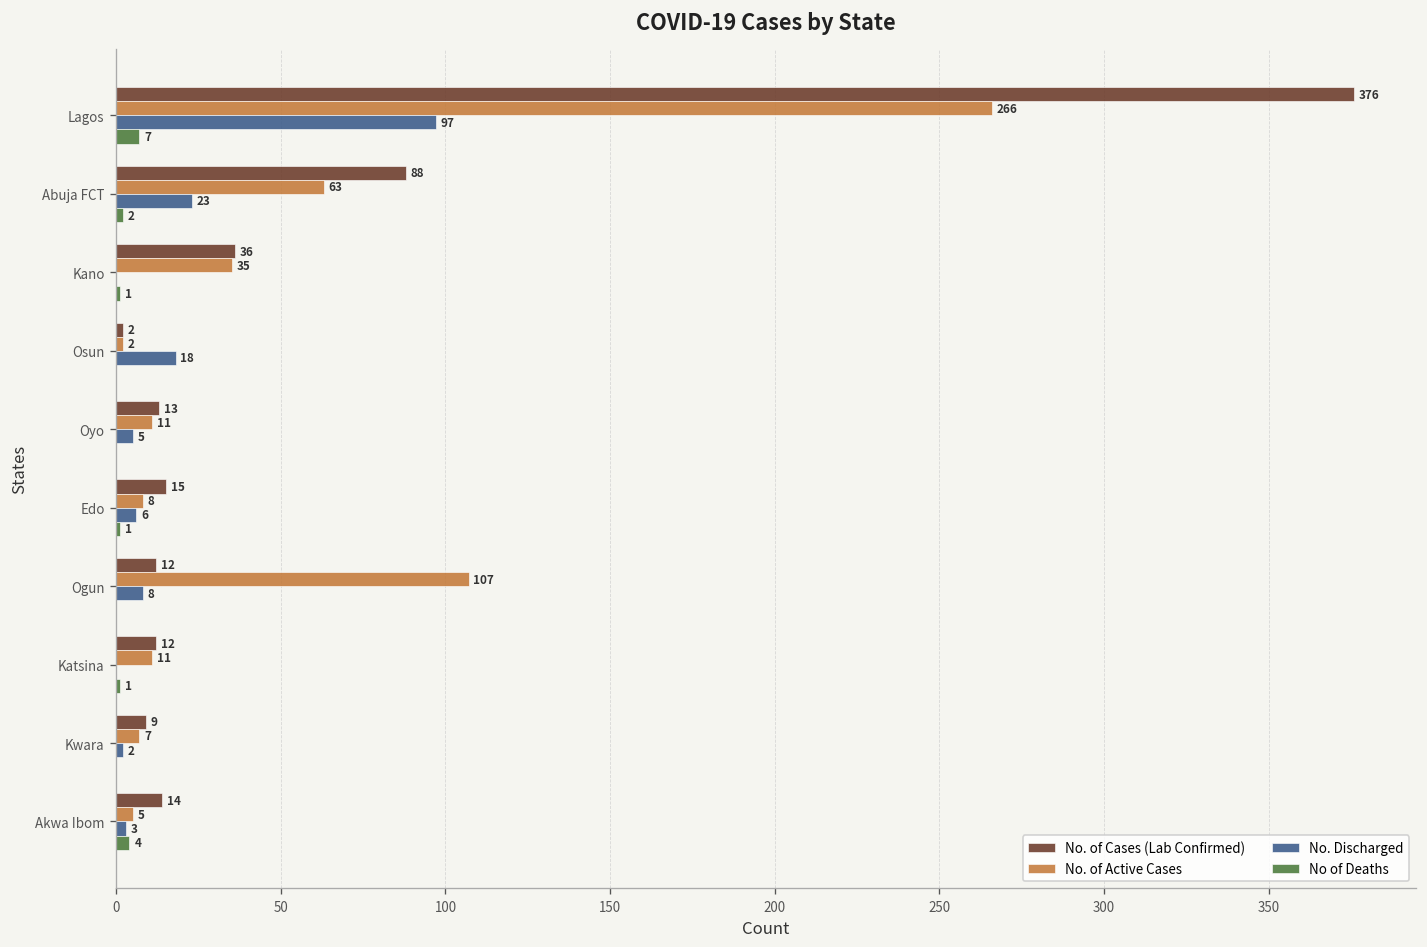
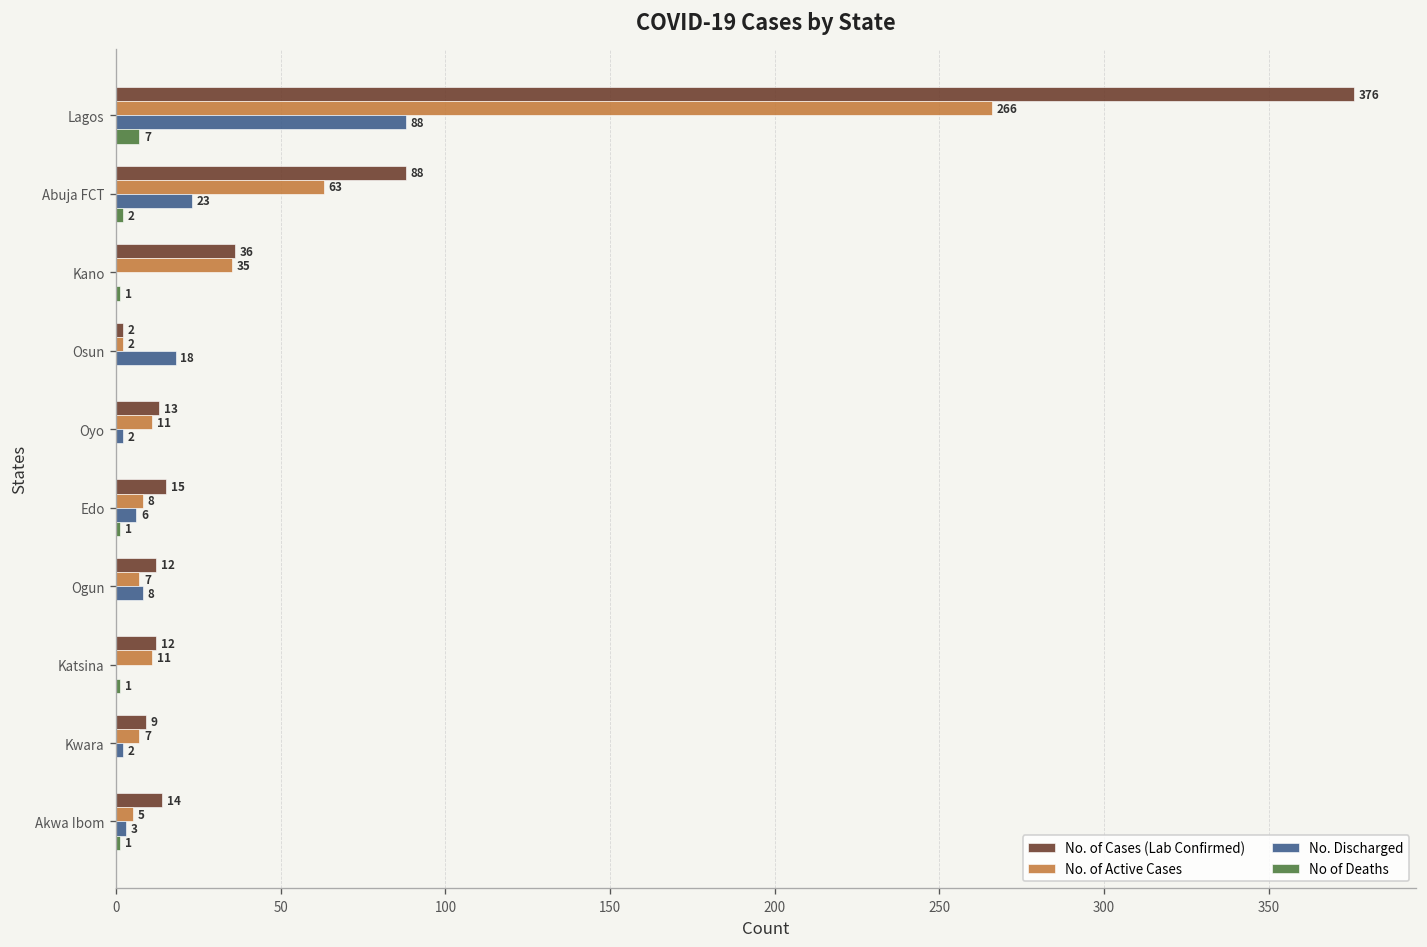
  {
    "No. of Cases (Lab Confirmed)": {
      "Lagos": 376,
      "Abuja FCT": 88,
      "Kano": 36,
      "Osun": 2,
      "Oyo": 13,
      "Edo": 15,
      "Ogun": 12,
      "Katsina": 12,
      "Kwara": 9,
      "Akwa Ibom": 14
    },
    "No. of Active Cases": {
      "Lagos": 266,
      "Abuja FCT": 63,
      "Kano": 35,
      "Osun": 2,
      "Oyo": 11,
      "Edo": 8,
-     "Ogun": 107,
+     "Ogun": 7,
      "Katsina": 11,
      "Kwara": 7,
      "Akwa Ibom": 5
    },
    "No. Discharged": {
-     "Lagos": 97,
+     "Lagos": 88,
      "Abuja FCT": 23,
      "Osun": 18,
-     "Oyo": 5,
+     "Oyo": 2,
      "Edo": 6,
      "Ogun": 8,
      "Kwara": 2,
      "Akwa Ibom": 3
    },
    "No of Deaths": {
      "Lagos": 7,
      "Abuja FCT": 2,
      "Kano": 1,
      "Edo": 1,
      "Katsina": 1,
-     "Akwa Ibom": 4
+     "Akwa Ibom": 1
    }
  }
